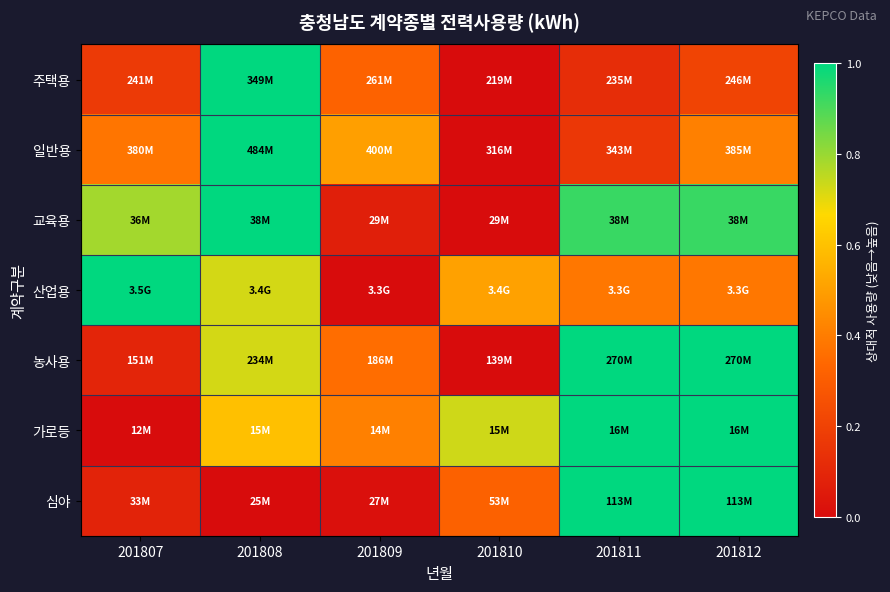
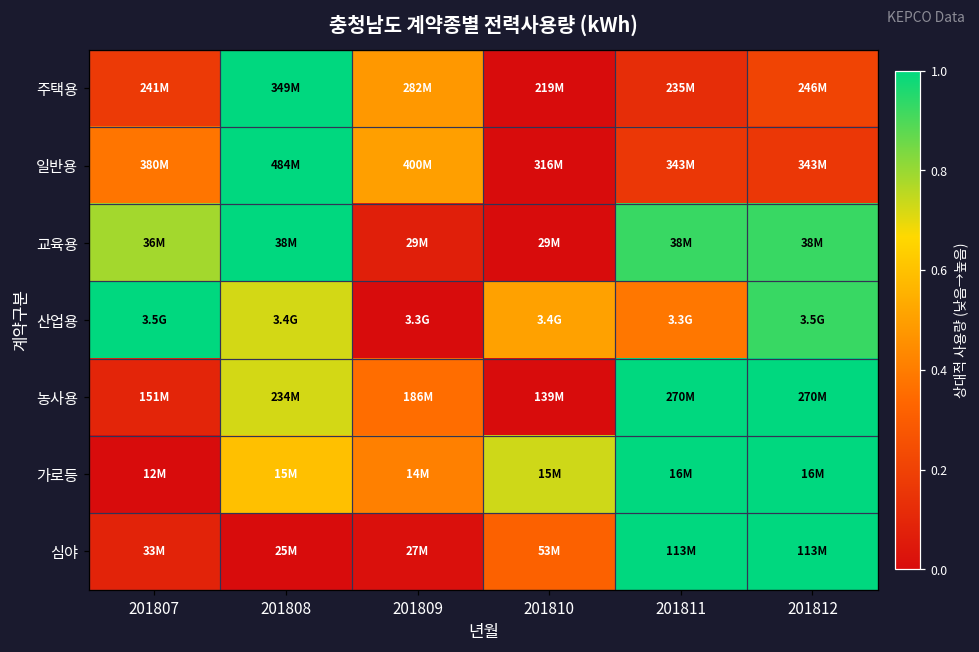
  {
    "주택용": {
      "201807": "241M",
      "201808": "349M",
-     "201809": "261M",
+     "201809": "282M",
      "201810": "219M",
      "201811": "235M",
      "201812": "246M"
    },
    "일반용": {
      "201807": "380M",
      "201808": "484M",
      "201809": "400M",
      "201810": "316M",
      "201811": "343M",
-     "201812": "385M"
+     "201812": "343M"
    },
    "교육용": {
      "201807": "36M",
      "201808": "38M",
      "201809": "29M",
      "201810": "29M",
      "201811": "38M",
      "201812": "38M"
    },
    "산업용": {
      "201807": "3.5G",
      "201808": "3.4G",
      "201809": "3.3G",
      "201810": "3.4G",
      "201811": "3.3G",
-     "201812": "3.3G"
+     "201812": "3.5G"
    },
    "농사용": {
      "201807": "151M",
      "201808": "234M",
      "201809": "186M",
      "201810": "139M",
      "201811": "270M",
      "201812": "270M"
    },
    "가로등": {
      "201807": "12M",
      "201808": "15M",
      "201809": "14M",
      "201810": "15M",
      "201811": "16M",
      "201812": "16M"
    },
    "심야": {
      "201807": "33M",
      "201808": "25M",
      "201809": "27M",
      "201810": "53M",
      "201811": "113M",
      "201812": "113M"
    }
  }
